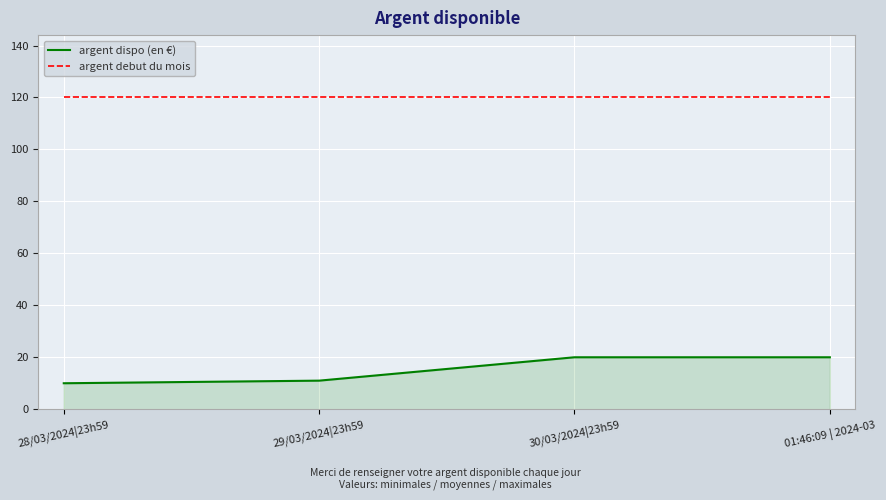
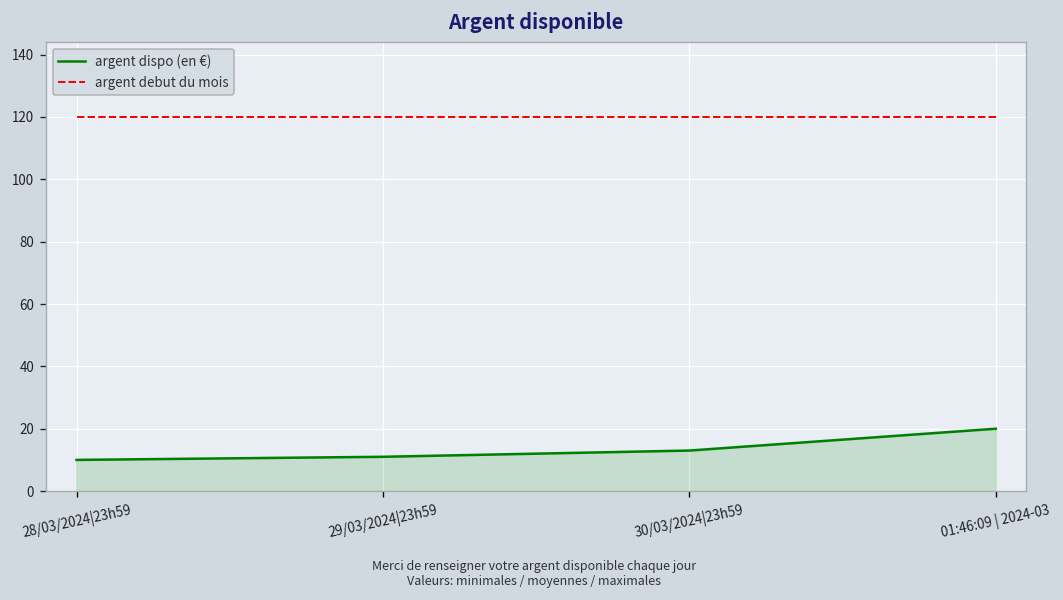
  {
    "argent dispo (en €)": {
      "28/03/2024|23h59": 10,
      "29/03/2024|23h59": 11,
-     "30/03/2024|23h59": 20,
+     "30/03/2024|23h59": 13,
      "01:46:09 | 2024-03": 20
    },
    "argent debut du mois": {
      "28/03/2024|23h59": 120,
      "29/03/2024|23h59": 120,
      "30/03/2024|23h59": 120,
      "01:46:09 | 2024-03": 120
    }
  }
